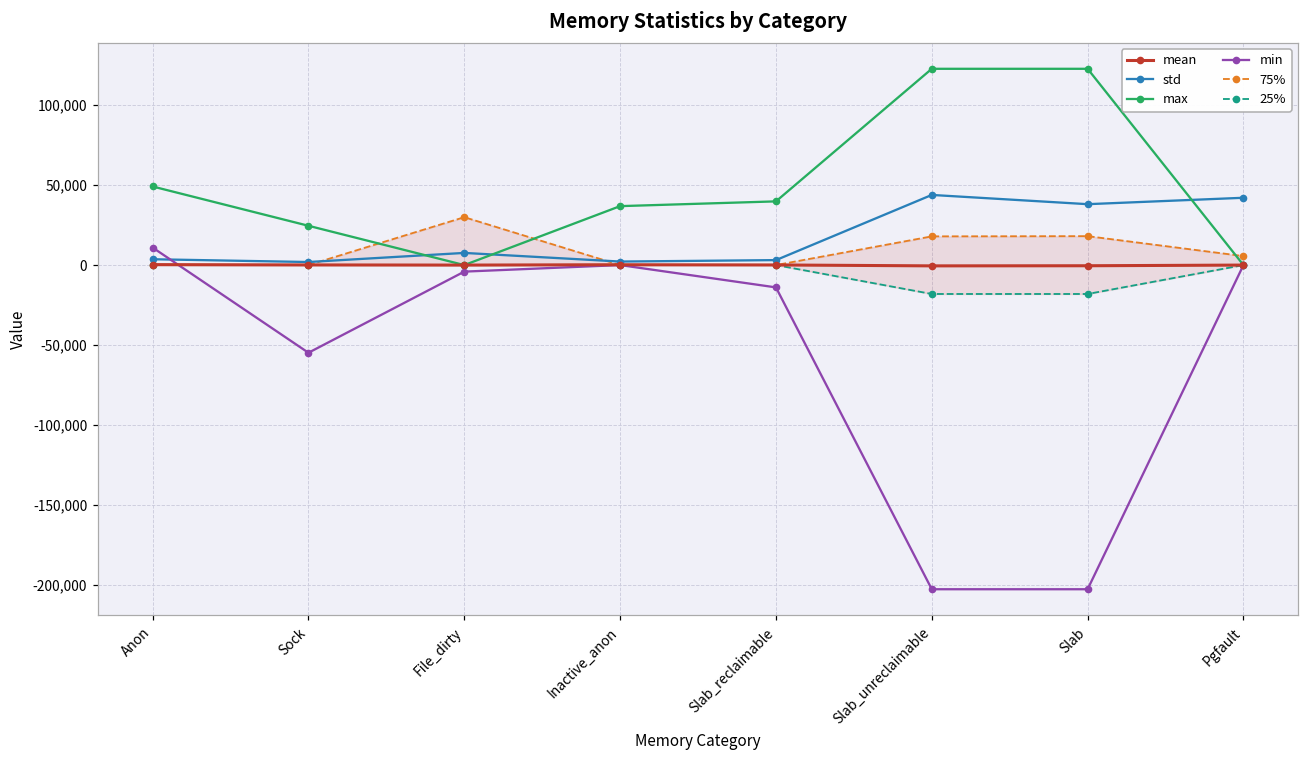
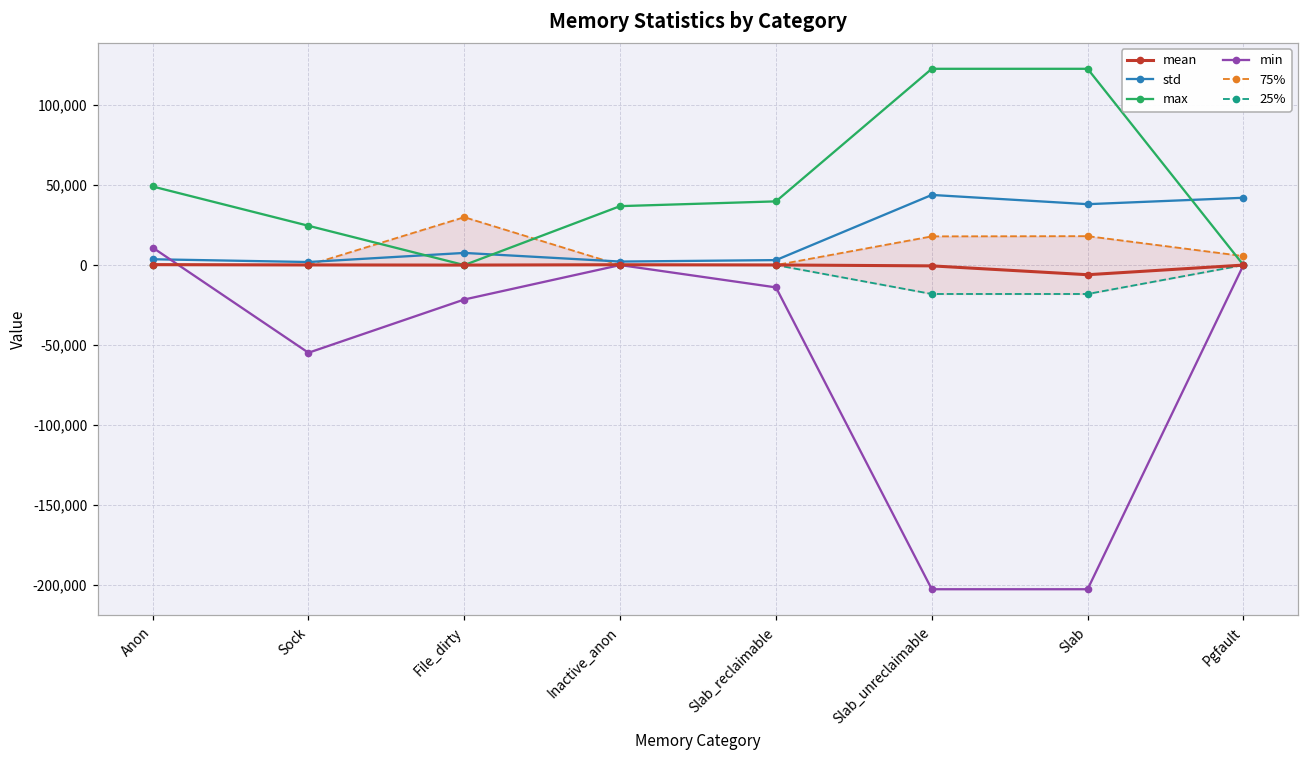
  {
    "mean": {
      "Slab_unreclaimable": "0",
-     "Slab": "0"
+     "Slab": "-6,000"
    },
    "std": {
      "Anon": "4,000",
      "Sock": "2,000",
      "File_dirty": "8,000",
      "Inactive_anon": "2,000",
      "Slab_reclaimable": "3,000",
      "Slab_unreclaimable": "44,000",
      "Slab": "38,000",
      "Pgfault": "42,000"
    },
    "min": {
      "Anon": "11,000",
      "Sock": "-55,000",
-     "File_dirty": "-4,000",
+     "File_dirty": "-22,000",
      "Slab_reclaimable": "-14,000",
      "Slab_unreclaimable": "-203,000",
      "Slab": "-203,000"
    },
    "75%": {
      "File_dirty": "30,000",
      "Slab_unreclaimable": "18,000",
      "Slab": "18,000",
      "Pgfault": "6,000"
    }
  }
